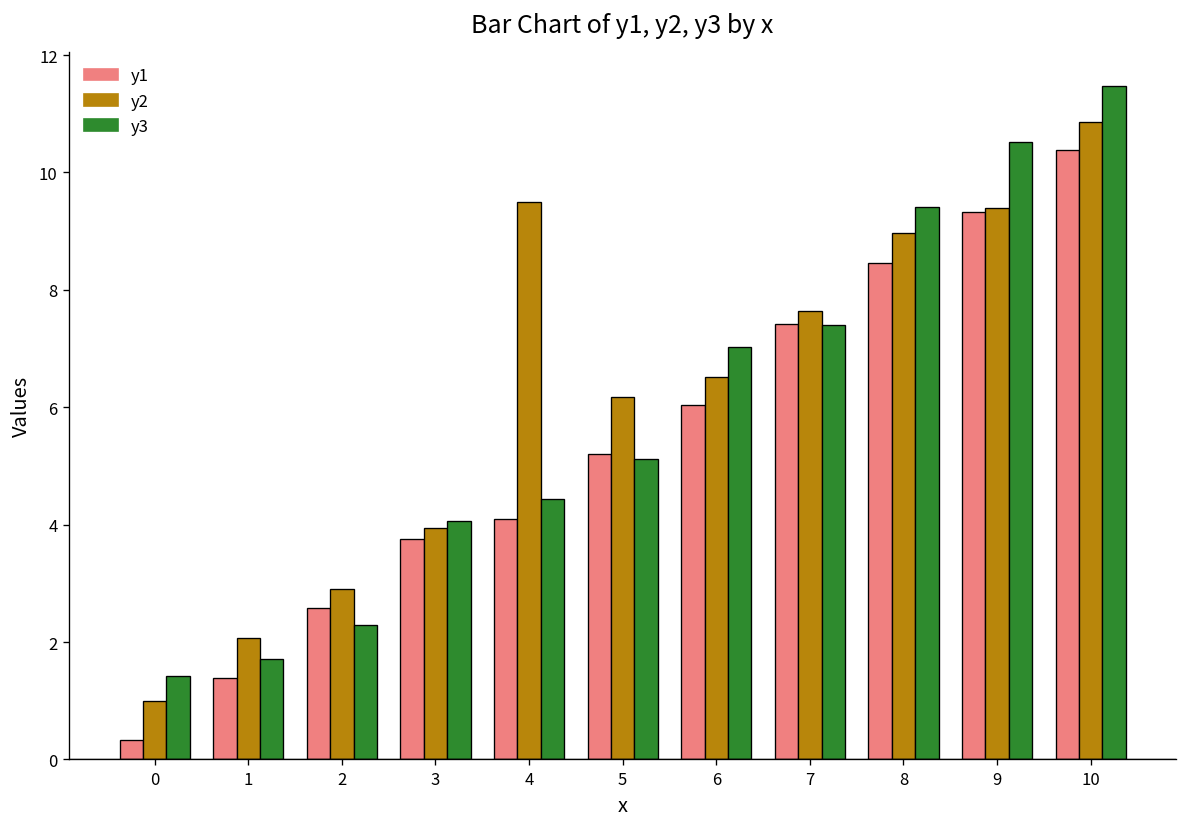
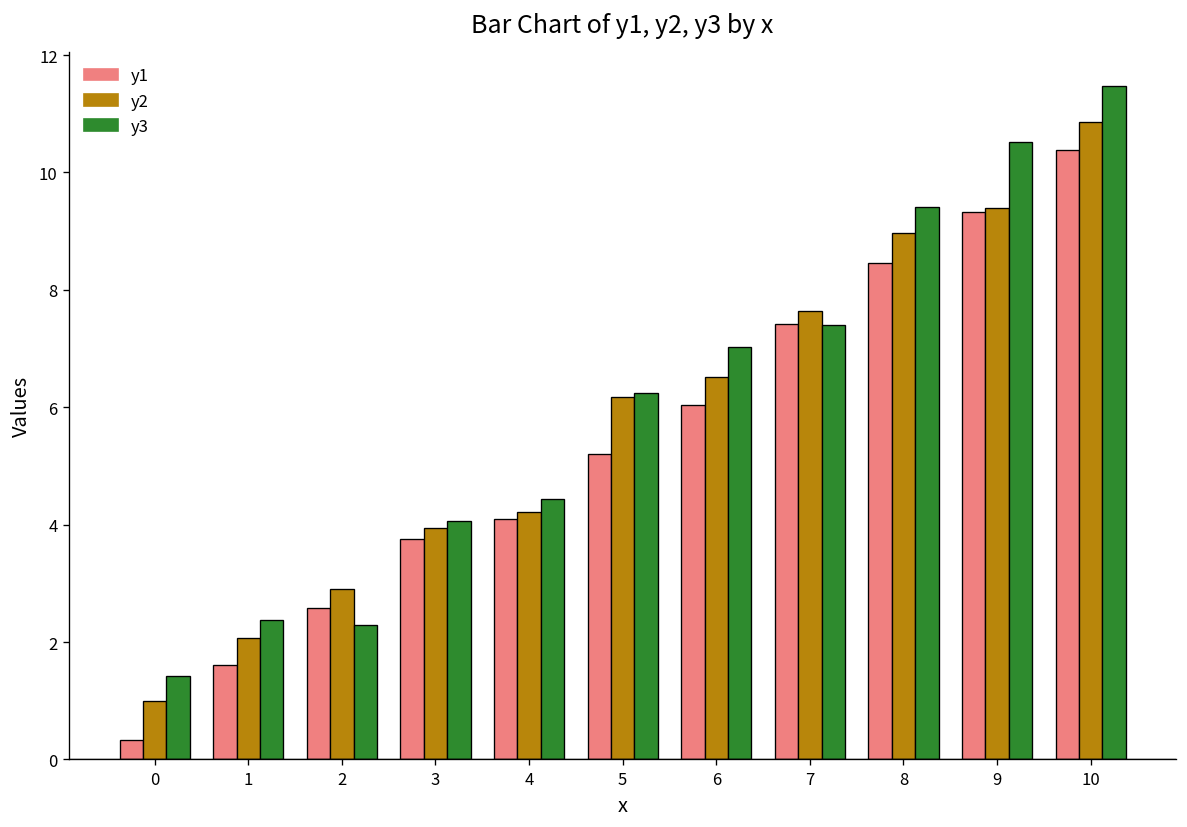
  {
    "y1": {
      "0": 0.3,
-     "1": 1.4,
+     "1": 1.6,
      "2": 2.6,
      "3": 3.7,
      "4": 4.1,
      "5": 5.2,
      "6": 6.0,
      "7": 7.4,
      "8": 8.5,
      "9": 9.3,
      "10": 10.4
    },
    "y2": {
      "0": 1.0,
      "1": 2.1,
      "2": 2.9,
      "3": 3.9,
-     "4": 9.5,
+     "4": 4.2,
      "5": 6.2,
      "6": 6.5,
      "7": 7.6,
      "8": 9.0,
      "9": 9.4,
      "10": 10.9
    },
    "y3": {
      "0": 1.4,
-     "1": 1.7,
+     "1": 2.4,
      "2": 2.3,
      "3": 4.1,
      "4": 4.4,
-     "5": 5.1,
+     "5": 6.2,
      "6": 7.0,
      "7": 7.4,
      "8": 9.4,
      "9": 10.5,
      "10": 11.5
    }
  }
